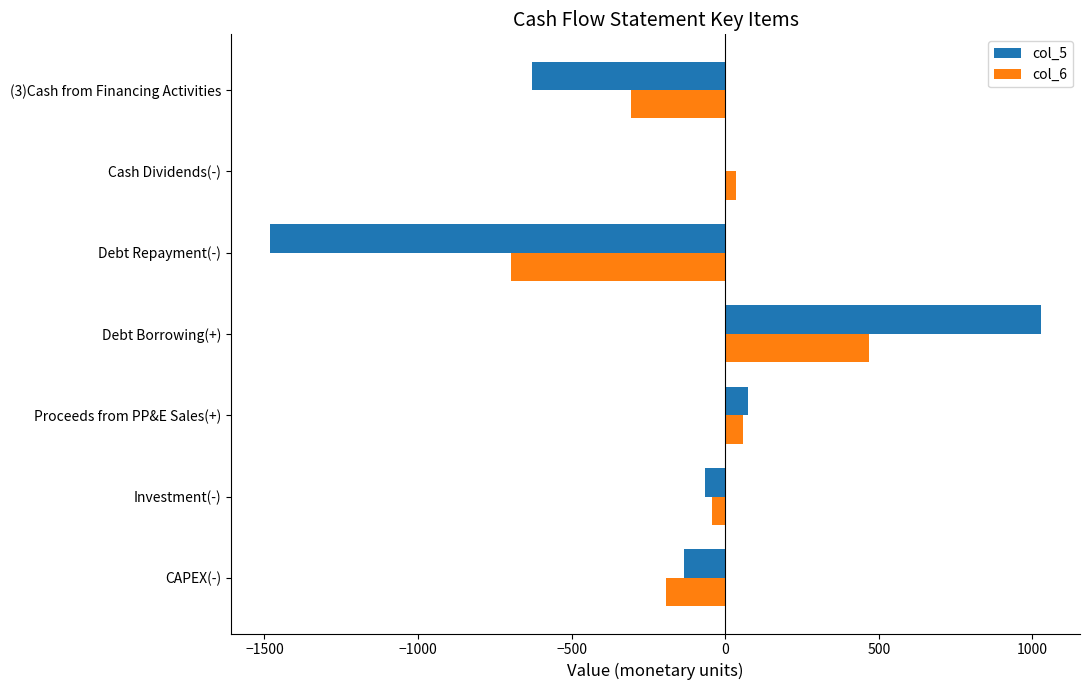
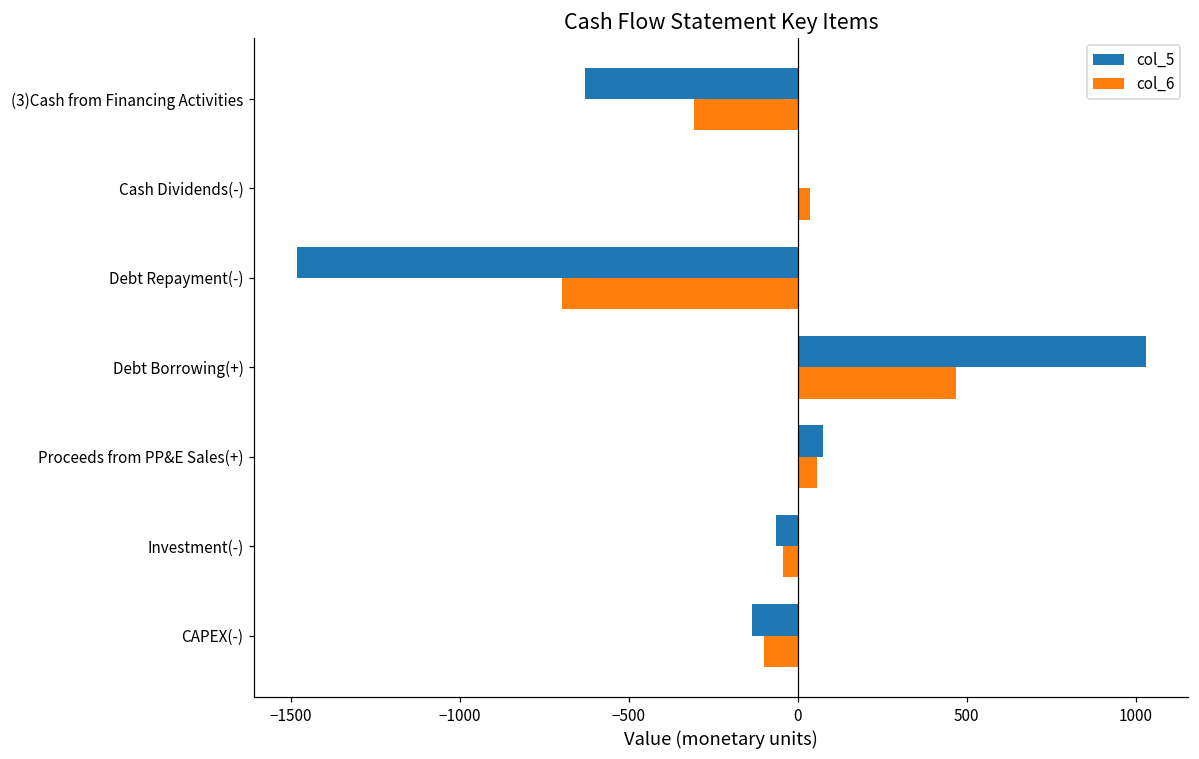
  {
    "col_5": {
      "(3)Cash from Financing Activities": -630,
      "Debt Repayment(-)": -1480,
      "Debt Borrowing(+)": 1030,
      "Proceeds from PP&E Sales(+)": 80,
      "Investment(-)": -60,
      "CAPEX(-)": -130
    },
    "col_6": {
      "(3)Cash from Financing Activities": -310,
      "Cash Dividends(-)": 40,
      "Debt Repayment(-)": -700,
      "Debt Borrowing(+)": 470,
      "Proceeds from PP&E Sales(+)": 60,
      "Investment(-)": -40,
-     "CAPEX(-)": -190
+     "CAPEX(-)": -100
    }
  }
